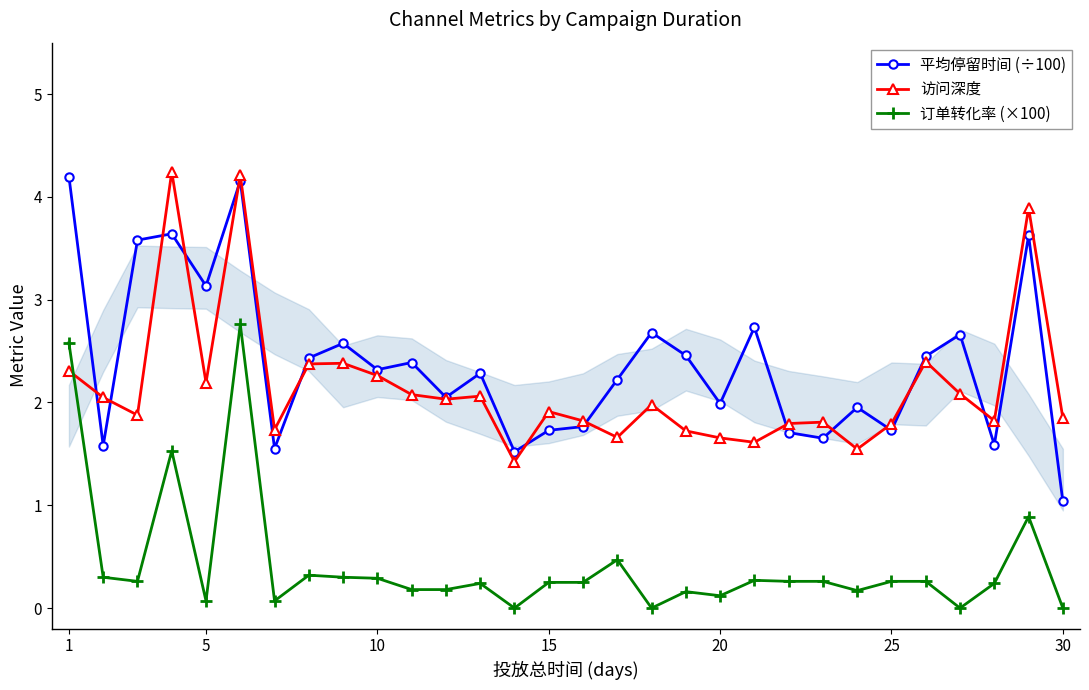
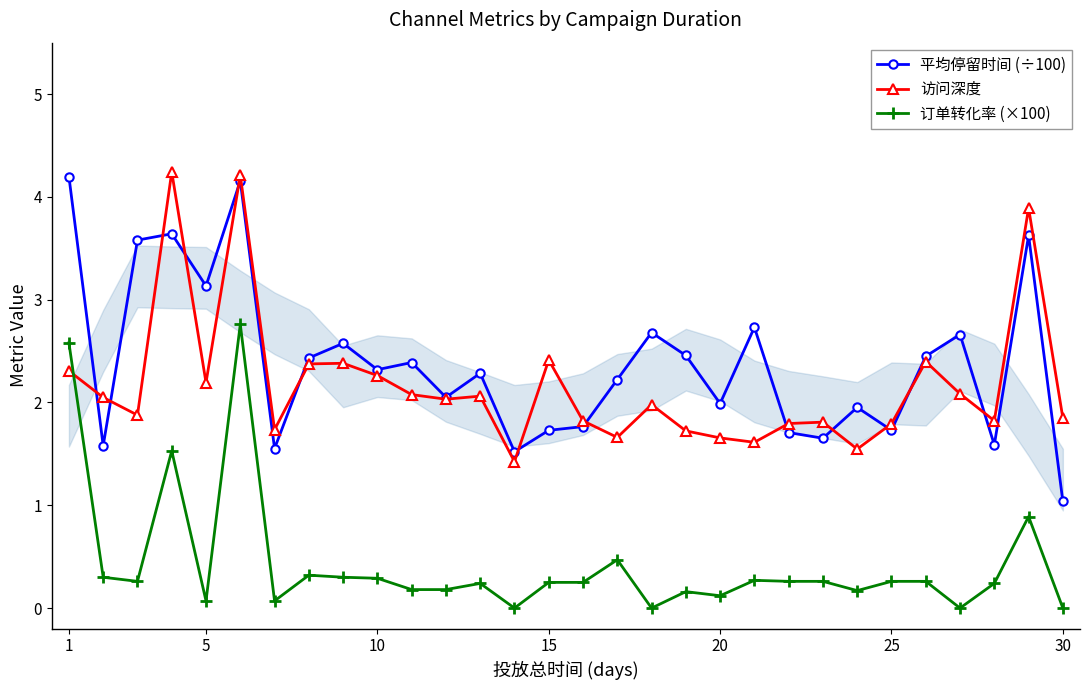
  {
    "平均停留时间 (÷100)": {
      "1": 4.20,
      "5": 3.13,
      "10": 2.32,
      "15": 1.73,
      "20": 1.99,
      "25": 1.73,
      "30": 1.04
    },
    "访问深度": {
      "1": 2.31,
      "5": 2.19,
      "10": 2.26,
-     "15": 1.91,
+     "15": 2.41,
      "20": 1.66,
      "25": 1.79,
      "30": 1.85
    },
    "订单转化率 (×100)": {
      "1": 2.58,
      "5": 0.07,
      "10": 0.29,
      "15": 0.25,
      "20": 0.12,
      "25": 0.26,
      "30": 0.00
    }
  }
